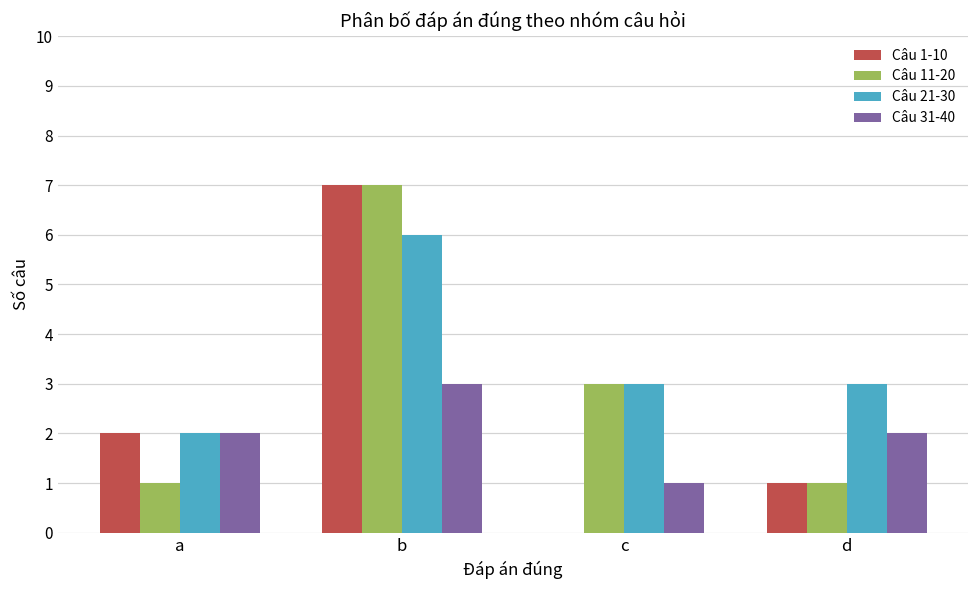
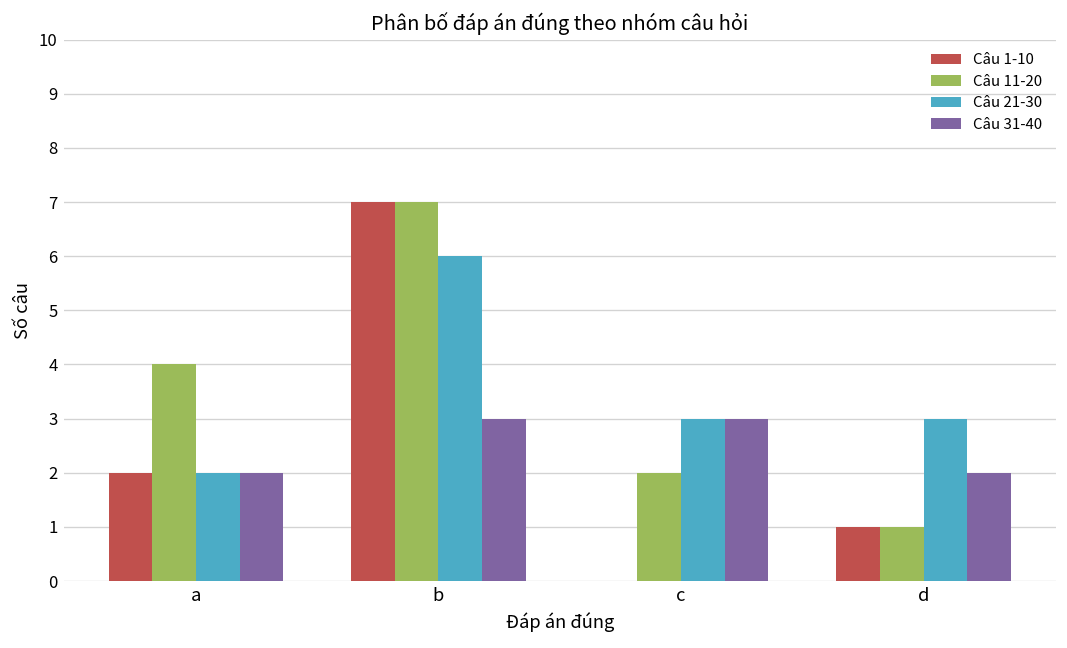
  {
    "Câu 1-10": {
      "a": 2,
      "b": 7,
      "c": 0,
      "d": 1
    },
    "Câu 11-20": {
-     "a": 1,
+     "a": 4,
      "b": 7,
-     "c": 3,
+     "c": 2,
      "d": 1
    },
    "Câu 21-30": {
      "a": 2,
      "b": 6,
      "c": 3,
      "d": 3
    },
    "Câu 31-40": {
      "a": 2,
      "b": 3,
-     "c": 1,
+     "c": 3,
      "d": 2
    }
  }
